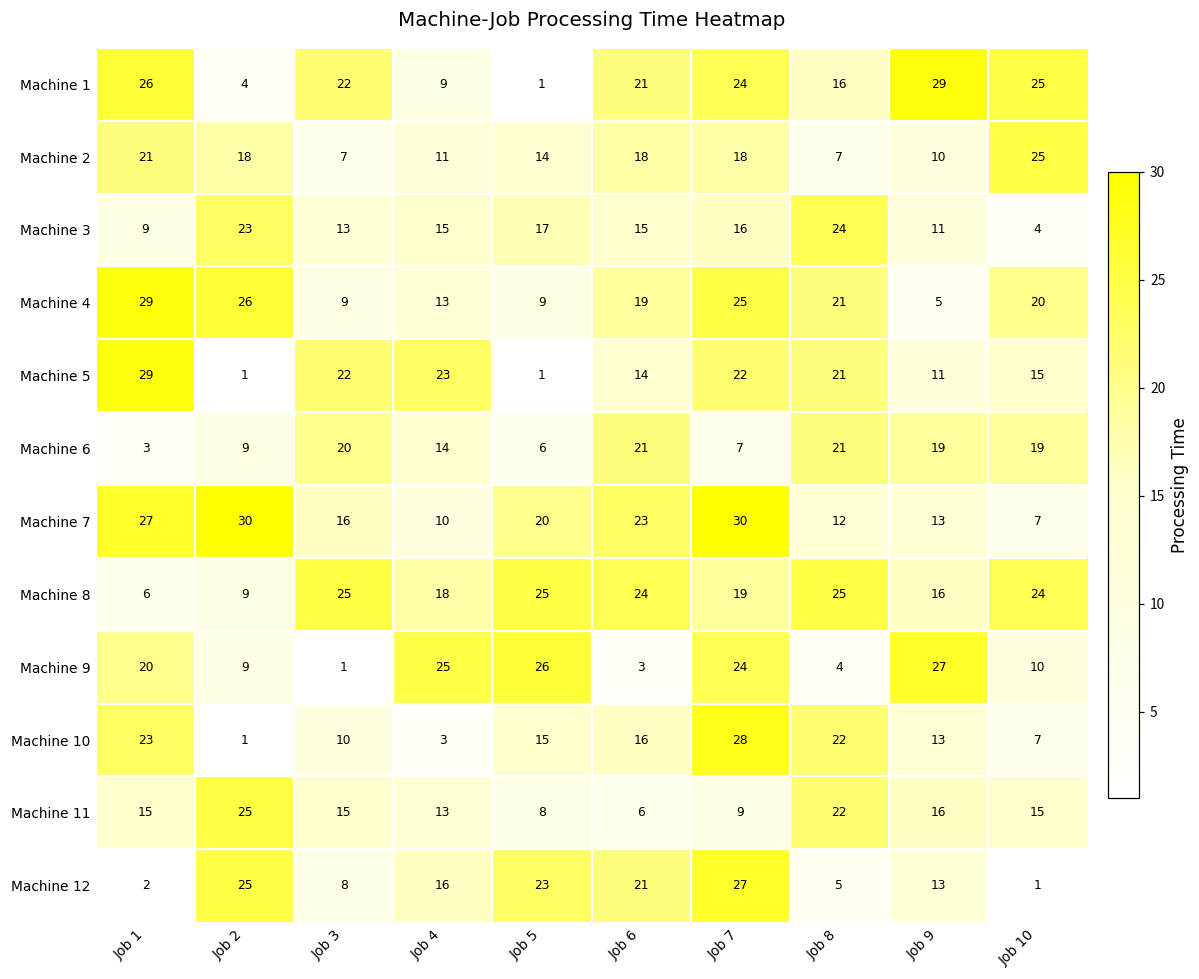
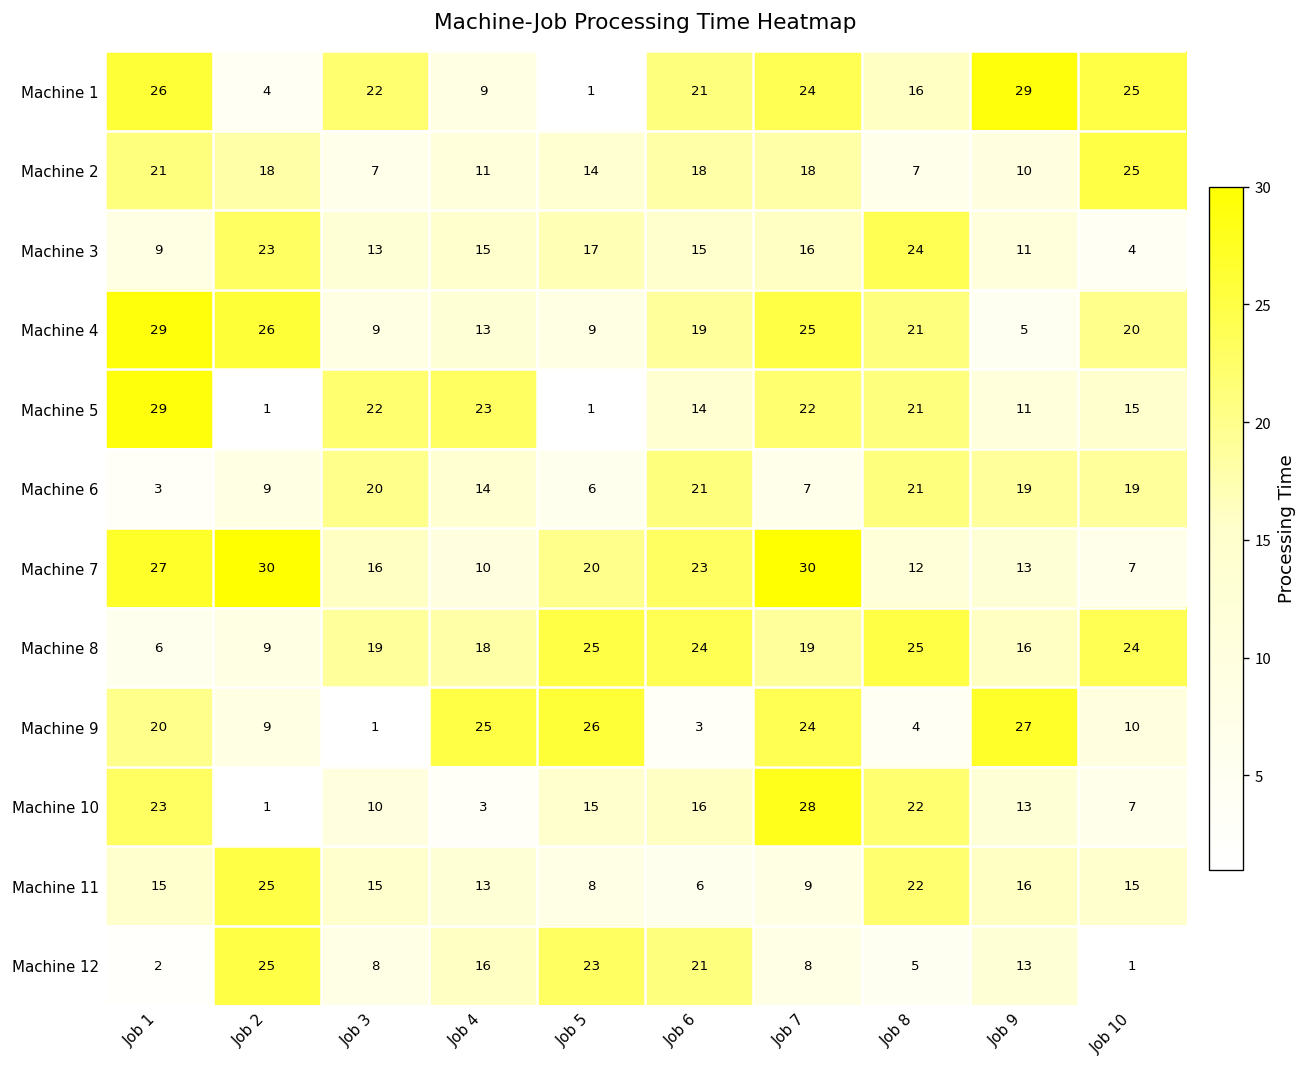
  {
    "Machine 1": {
      "Job 1": 26,
      "Job 2": 4,
      "Job 3": 22,
      "Job 4": 9,
      "Job 5": 1,
      "Job 6": 21,
      "Job 7": 24,
      "Job 8": 16,
      "Job 9": 29,
      "Job 10": 25
    },
    "Machine 2": {
      "Job 1": 21,
      "Job 2": 18,
      "Job 3": 7,
      "Job 4": 11,
      "Job 5": 14,
      "Job 6": 18,
      "Job 7": 18,
      "Job 8": 7,
      "Job 9": 10,
      "Job 10": 25
    },
    "Machine 3": {
      "Job 1": 9,
      "Job 2": 23,
      "Job 3": 13,
      "Job 4": 15,
      "Job 5": 17,
      "Job 6": 15,
      "Job 7": 16,
      "Job 8": 24,
      "Job 9": 11,
      "Job 10": 4
    },
    "Machine 4": {
      "Job 1": 29,
      "Job 2": 26,
      "Job 3": 9,
      "Job 4": 13,
      "Job 5": 9,
      "Job 6": 19,
      "Job 7": 25,
      "Job 8": 21,
      "Job 9": 5,
      "Job 10": 20
    },
    "Machine 5": {
      "Job 1": 29,
      "Job 2": 1,
      "Job 3": 22,
      "Job 4": 23,
      "Job 5": 1,
      "Job 6": 14,
      "Job 7": 22,
      "Job 8": 21,
      "Job 9": 11,
      "Job 10": 15
    },
    "Machine 6": {
      "Job 1": 3,
      "Job 2": 9,
      "Job 3": 20,
      "Job 4": 14,
      "Job 5": 6,
      "Job 6": 21,
      "Job 7": 7,
      "Job 8": 21,
      "Job 9": 19,
      "Job 10": 19
    },
    "Machine 7": {
      "Job 1": 27,
      "Job 2": 30,
      "Job 3": 16,
      "Job 4": 10,
      "Job 5": 20,
      "Job 6": 23,
      "Job 7": 30,
      "Job 8": 12,
      "Job 9": 13,
      "Job 10": 7
    },
    "Machine 8": {
      "Job 1": 6,
      "Job 2": 9,
-     "Job 3": 25,
+     "Job 3": 19,
      "Job 4": 18,
      "Job 5": 25,
      "Job 6": 24,
      "Job 7": 19,
      "Job 8": 25,
      "Job 9": 16,
      "Job 10": 24
    },
    "Machine 9": {
      "Job 1": 20,
      "Job 2": 9,
      "Job 3": 1,
      "Job 4": 25,
      "Job 5": 26,
      "Job 6": 3,
      "Job 7": 24,
      "Job 8": 4,
      "Job 9": 27,
      "Job 10": 10
    },
    "Machine 10": {
      "Job 1": 23,
      "Job 2": 1,
      "Job 3": 10,
      "Job 4": 3,
      "Job 5": 15,
      "Job 6": 16,
      "Job 7": 28,
      "Job 8": 22,
      "Job 9": 13,
      "Job 10": 7
    },
    "Machine 11": {
      "Job 1": 15,
      "Job 2": 25,
      "Job 3": 15,
      "Job 4": 13,
      "Job 5": 8,
      "Job 6": 6,
      "Job 7": 9,
      "Job 8": 22,
      "Job 9": 16,
      "Job 10": 15
    },
    "Machine 12": {
      "Job 1": 2,
      "Job 2": 25,
      "Job 3": 8,
      "Job 4": 16,
      "Job 5": 23,
      "Job 6": 21,
-     "Job 7": 27,
+     "Job 7": 8,
      "Job 8": 5,
      "Job 9": 13,
      "Job 10": 1
    }
  }
